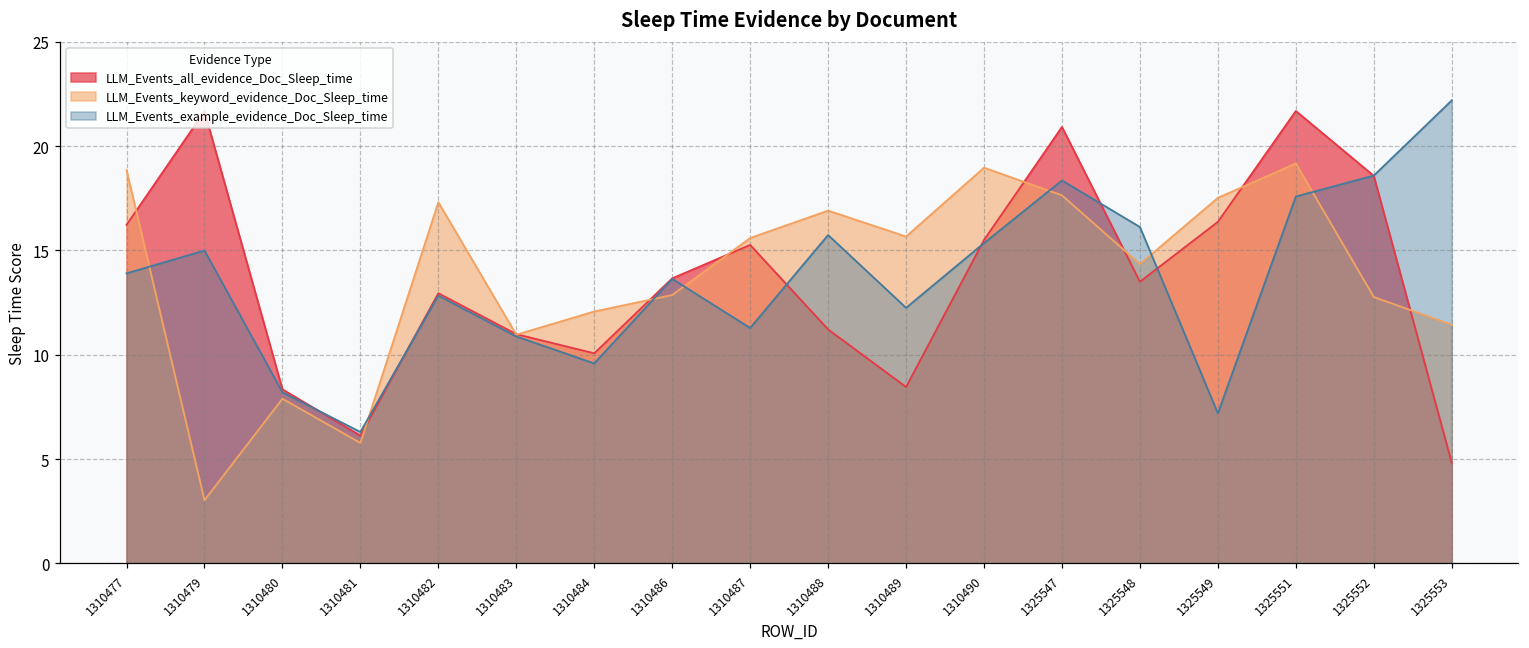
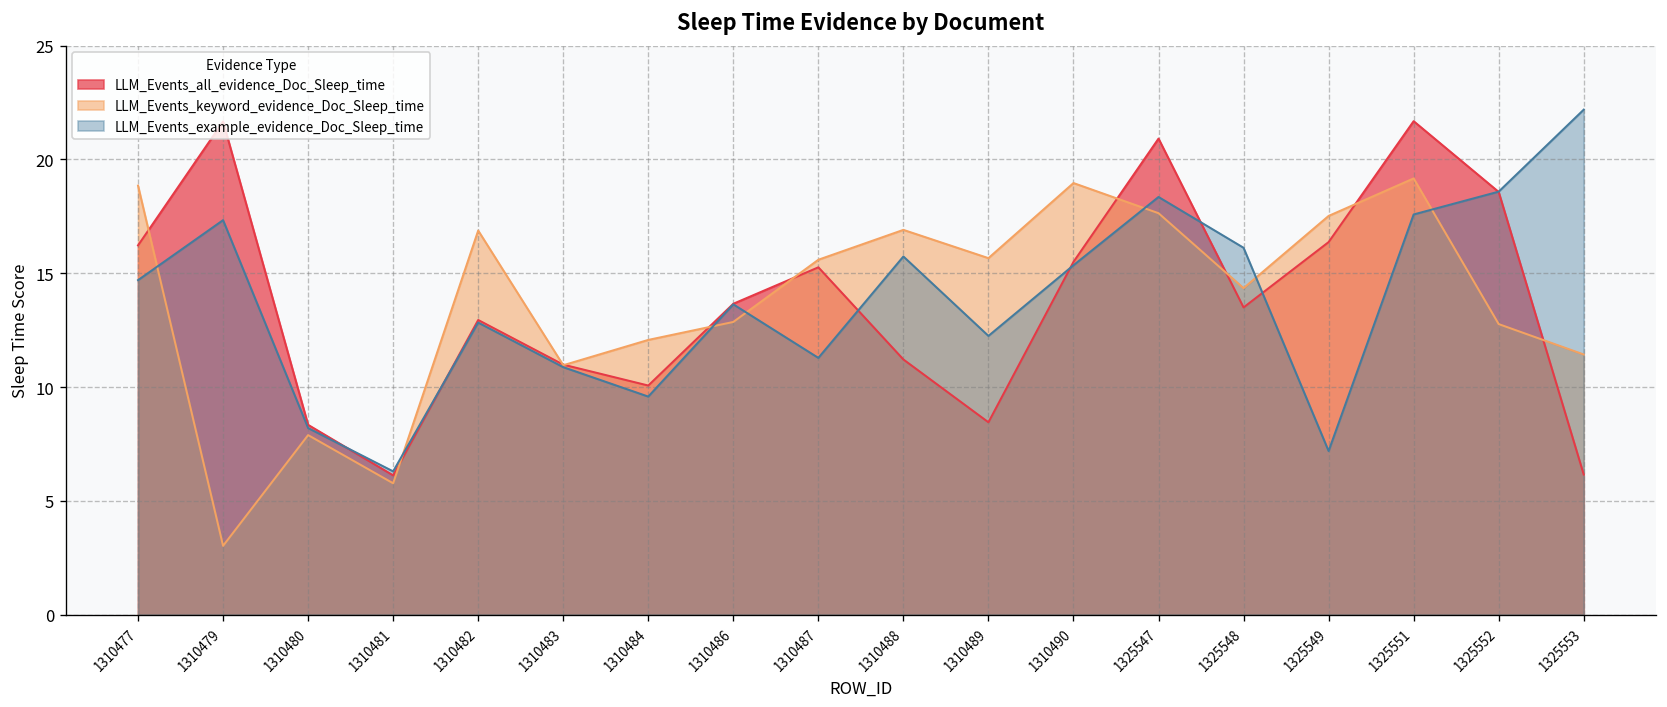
  {
    "LLM_Events_all_evidence_Doc_Sleep_time": {
      "1310477": 16.2,
      "1310480": 8.3,
      "1310481": 6.1,
      "1310484": 10.1,
      "1310487": 15.3,
      "1310488": 11.2,
      "1310489": 8.5,
      "1310490": 15.5,
      "1325547": 20.9,
      "1325548": 13.5,
      "1325549": 16.4,
      "1325551": 21.7,
-     "1325553": 4.8
+     "1325553": 6.2
    },
    "LLM_Events_keyword_evidence_Doc_Sleep_time": {
      "1310477": 18.9,
      "1310479": 3.0,
      "1310480": 7.9,
      "1310481": 5.8,
-     "1310482": 17.3,
+     "1310482": 16.9,
      "1310484": 12.1,
      "1310486": 12.9,
      "1310487": 15.6,
      "1310488": 16.9,
      "1310489": 15.7,
      "1310490": 19.0,
      "1325547": 17.6,
      "1325548": 14.3,
      "1325549": 17.5,
      "1325551": 19.2,
      "1325552": 12.8,
      "1325553": 11.4
    },
    "LLM_Events_example_evidence_Doc_Sleep_time": {
-     "1310477": 13.9,
-     "1310479": 15.0,
+     "1310477": 14.7,
+     "1310479": 17.3,
      "1310480": 8.2,
      "1310481": 6.3,
      "1310484": 9.6,
      "1310487": 11.3,
      "1310488": 15.7,
      "1310489": 12.2,
      "1310490": 15.4,
      "1325547": 18.4,
      "1325548": 16.1,
      "1325549": 7.2,
      "1325551": 17.6,
      "1325553": 22.2
    }
  }
